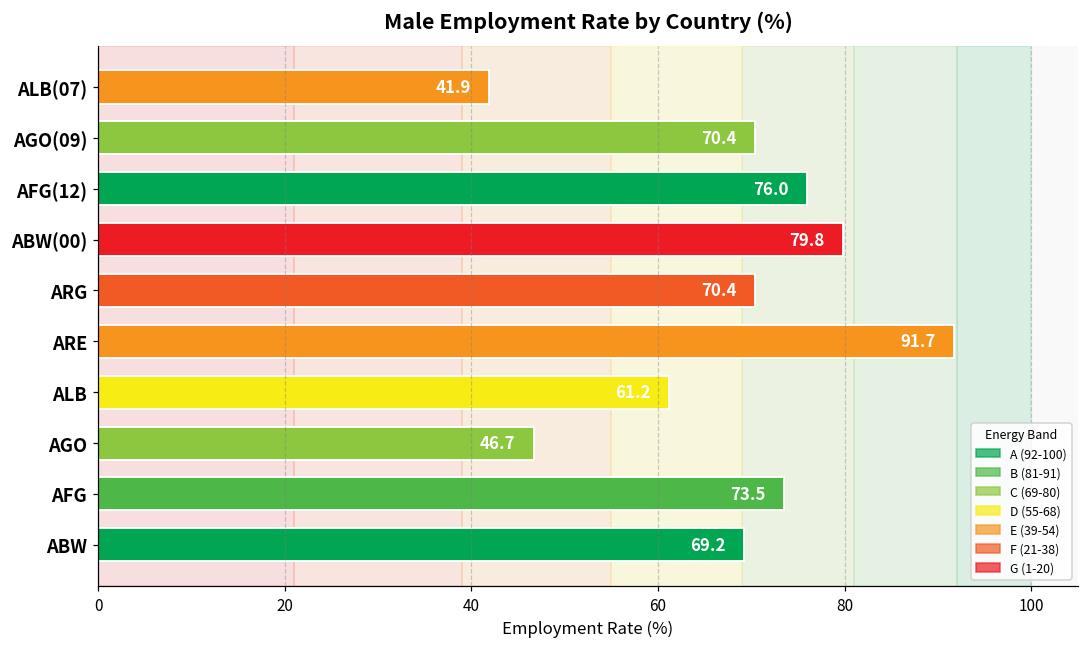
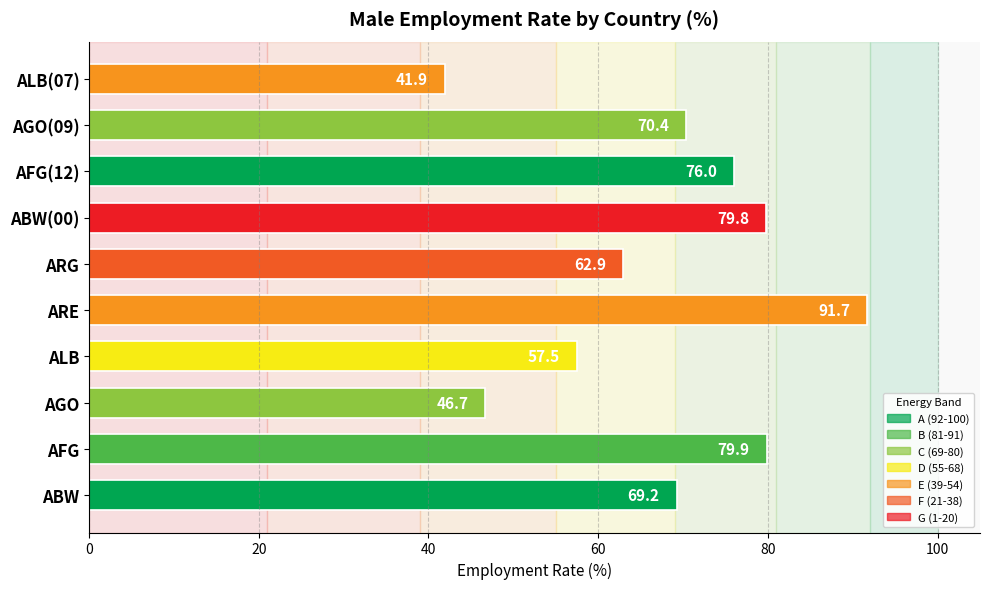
  {
    "ALB(07)": 41.9,
    "AGO(09)": 70.4,
    "AFG(12)": 76.0,
    "ABW(00)": 79.8,
-   "ARG": 70.4,
+   "ARG": 62.9,
    "ARE": 91.7,
-   "ALB": 61.2,
+   "ALB": 57.5,
    "AGO": 46.7,
-   "AFG": 73.5,
+   "AFG": 79.9,
    "ABW": 69.2
  }
